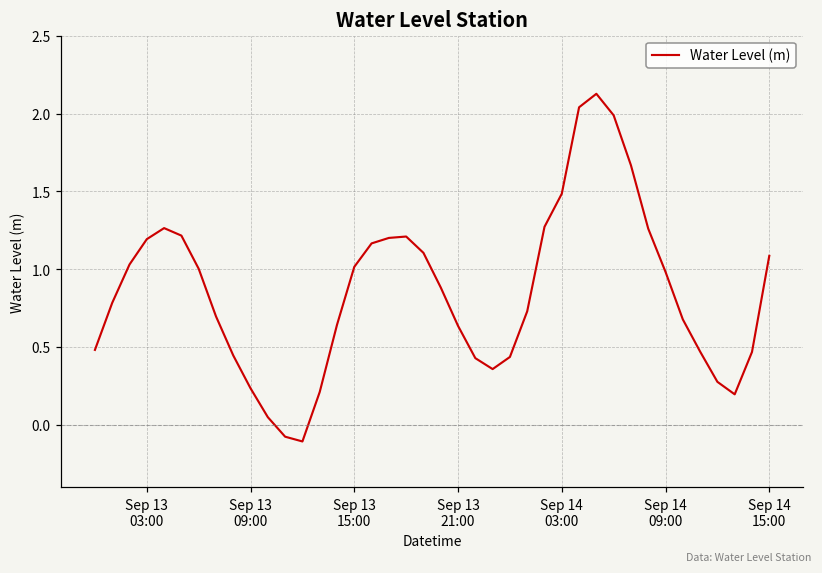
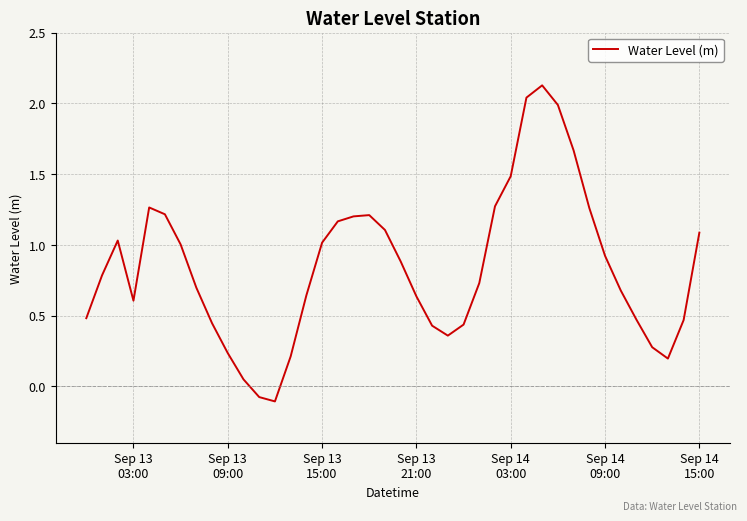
  {
-   "Sep 13 03:00": 1.19,
+   "Sep 13 03:00": 0.61,
    "Sep 13 09:00": 0.23,
    "Sep 13 15:00": 1.02,
    "Sep 13 21:00": 0.64,
    "Sep 14 03:00": 1.48,
-   "Sep 14 09:00": 0.98,
+   "Sep 14 09:00": 0.92,
    "Sep 14 15:00": 1.09
  }
